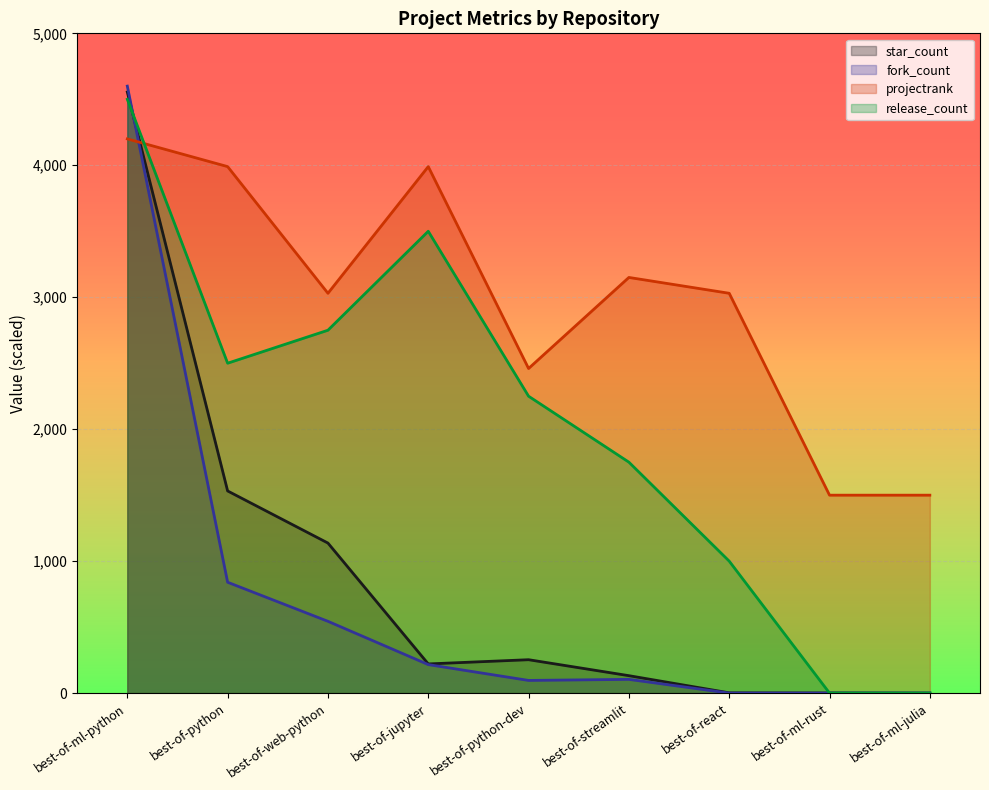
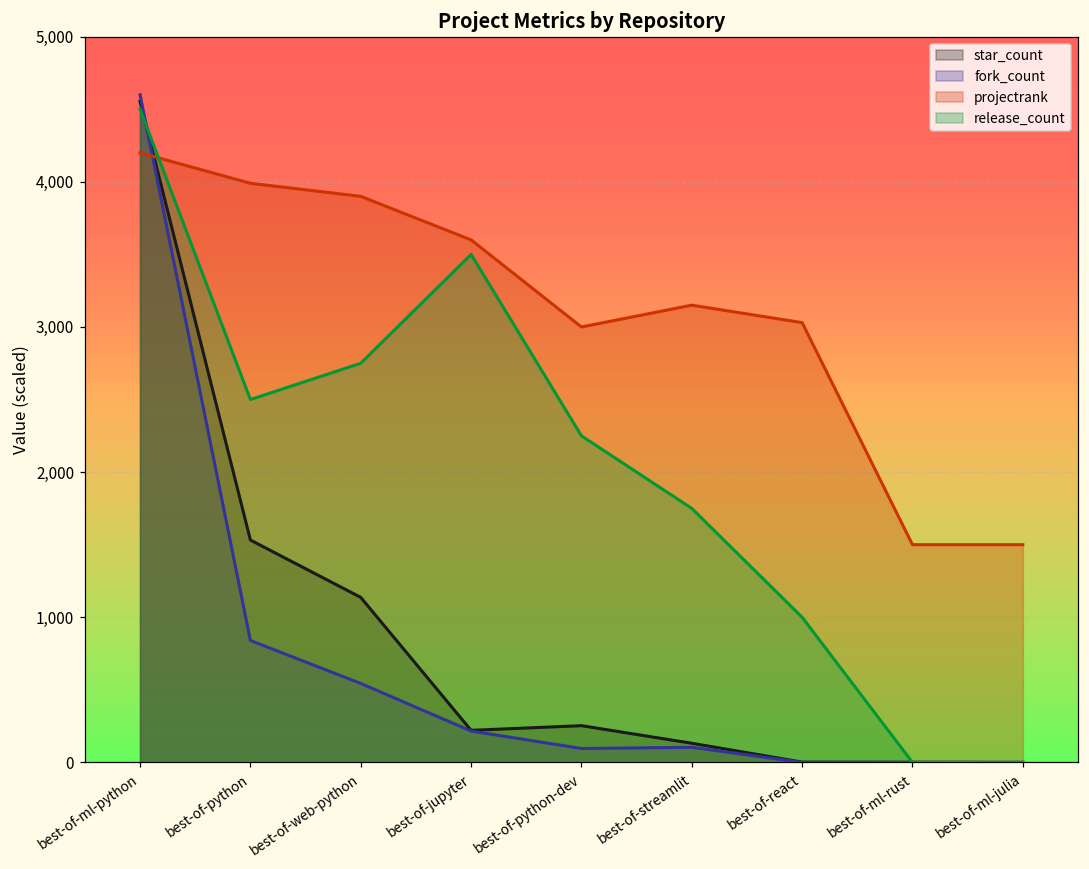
  {
    "projectrank": {
      "best-of-ml-python": "4,200",
      "best-of-python": "3,990",
-     "best-of-web-python": "3,030",
-     "best-of-jupyter": "3,990",
-     "best-of-python-dev": "2,460",
+     "best-of-web-python": "3,900",
+     "best-of-jupyter": "3,600",
+     "best-of-python-dev": "3,000",
      "best-of-streamlit": "3,150",
      "best-of-react": "3,030",
      "best-of-ml-rust": "1,500",
      "best-of-ml-julia": "1,500"
    }
  }
